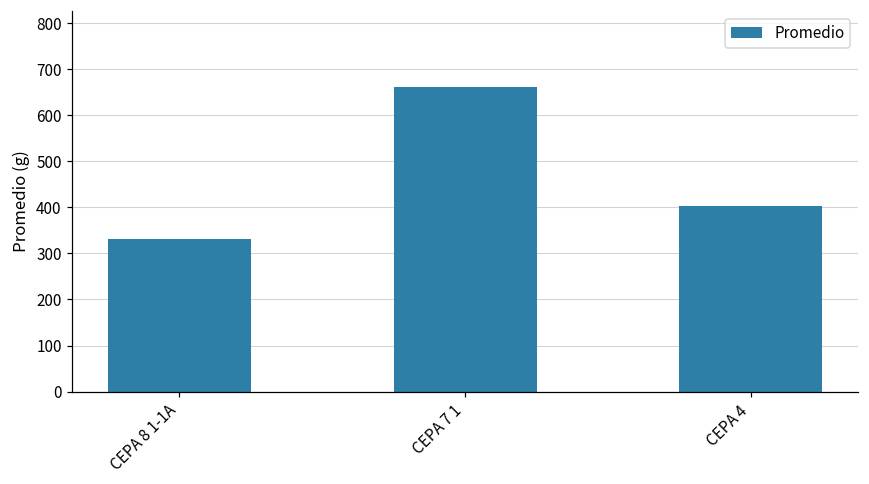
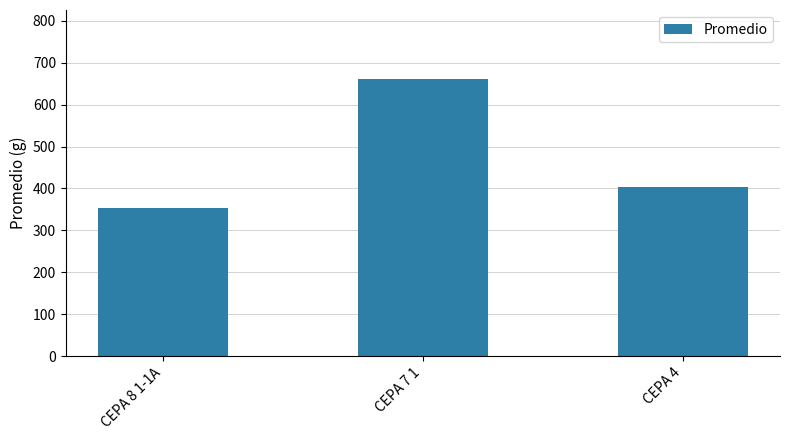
  {
-   "CEPA 8 1-1A": 330,
+   "CEPA 8 1-1A": 350,
    "CEPA 7 1": 660,
    "CEPA 4": 400
  }
